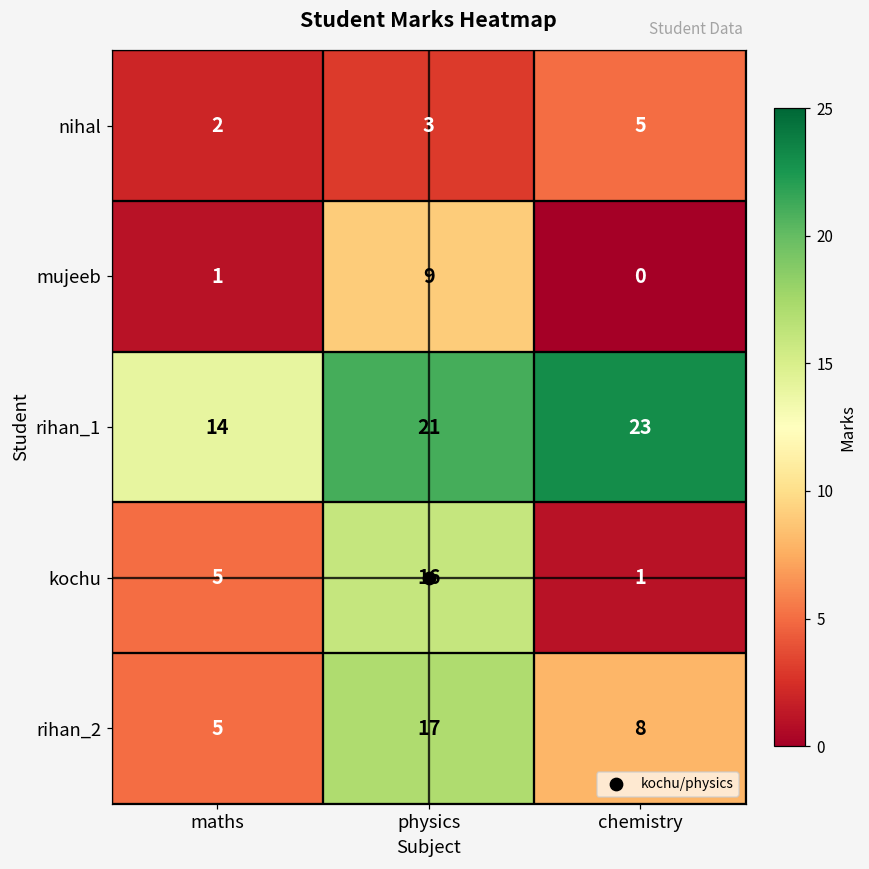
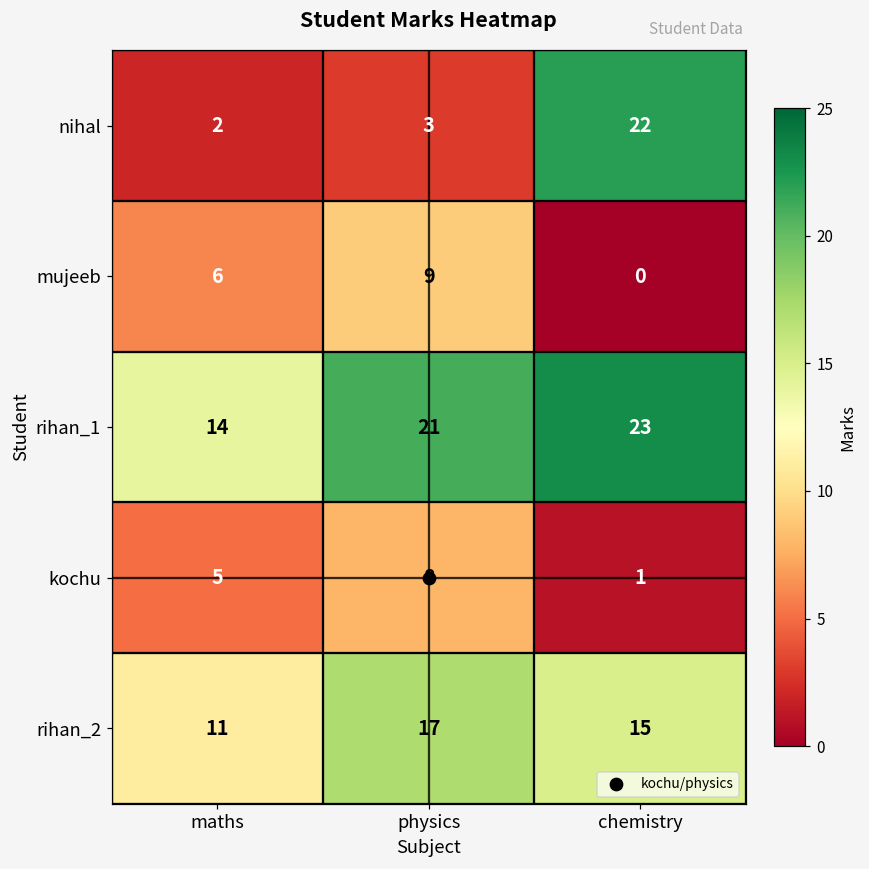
  {
    "nihal": {
      "maths": 2,
      "physics": 3,
-     "chemistry": 5
+     "chemistry": 22
    },
    "mujeeb": {
-     "maths": 1,
+     "maths": 6,
      "physics": 9,
      "chemistry": 0
    },
    "rihan_1": {
      "maths": 14,
      "physics": 21,
      "chemistry": 23
    },
    "kochu": {
      "maths": 5,
-     "physics": 16,
+     "physics": 8,
      "chemistry": 1
    },
    "rihan_2": {
-     "maths": 5,
+     "maths": 11,
      "physics": 17,
-     "chemistry": 8
+     "chemistry": 15
    }
  }
